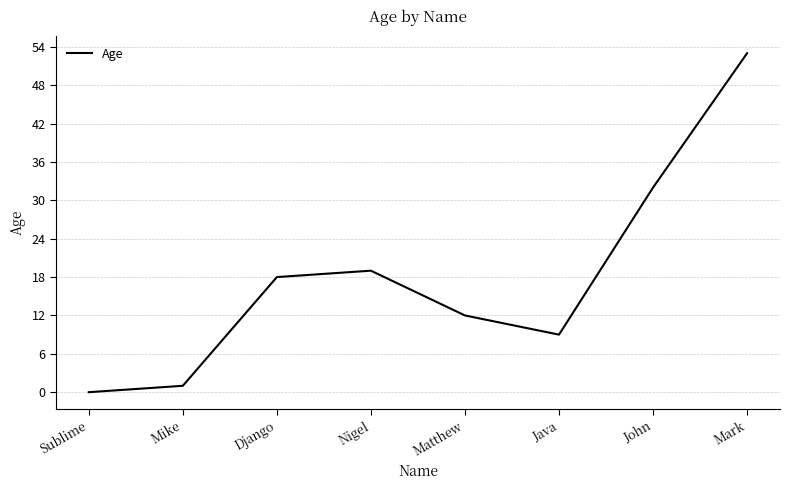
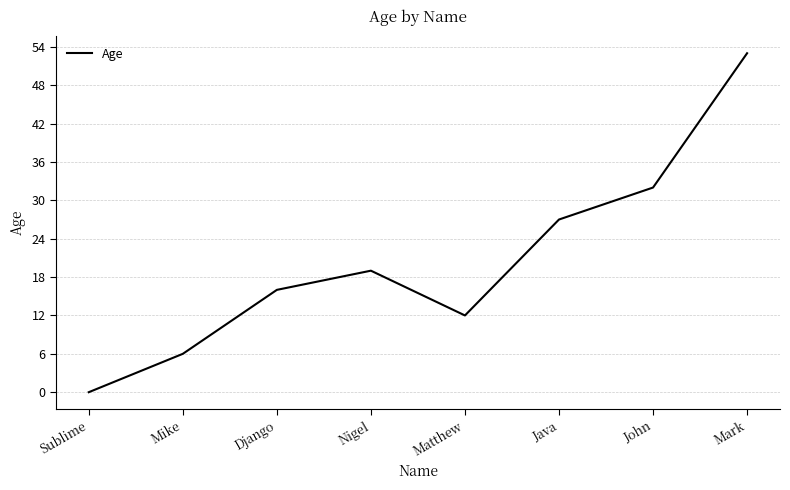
  {
    "Sublime": 0,
-   "Mike": 1,
-   "Django": 18,
+   "Mike": 6,
+   "Django": 16,
    "Nigel": 19,
    "Matthew": 12,
-   "Java": 9,
+   "Java": 27,
    "John": 32,
    "Mark": 53
  }
